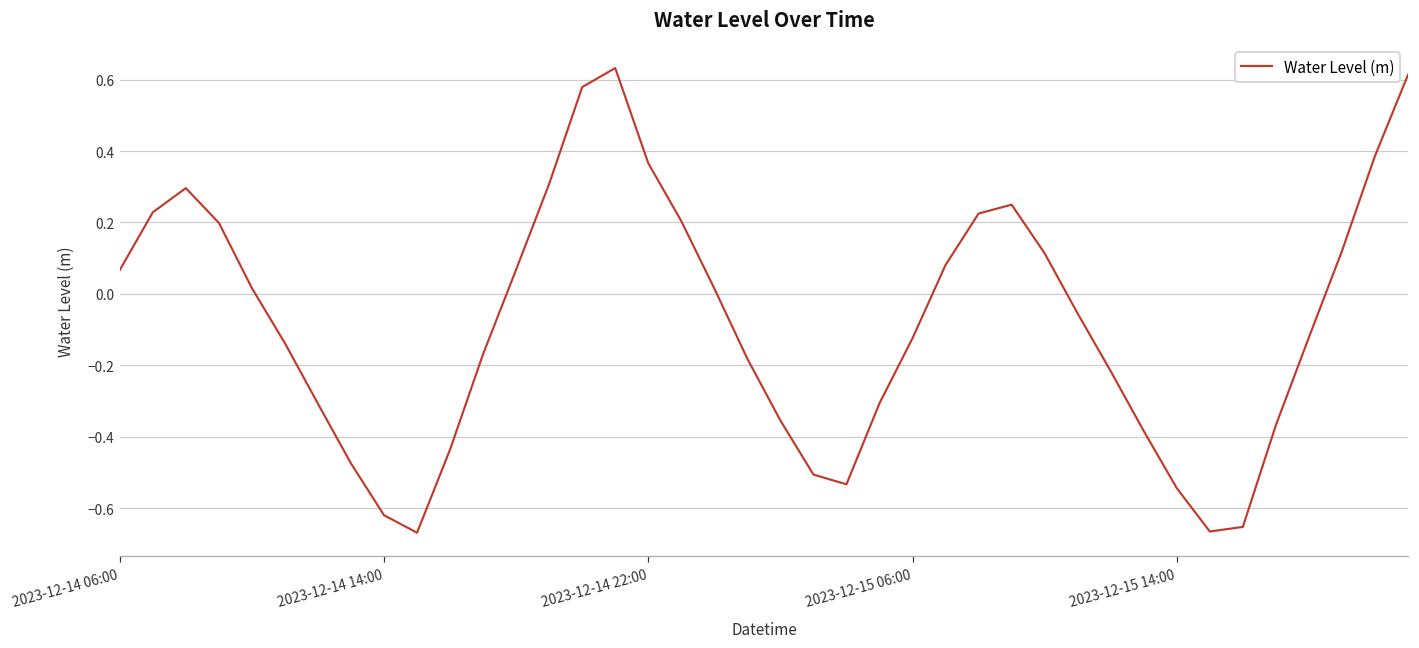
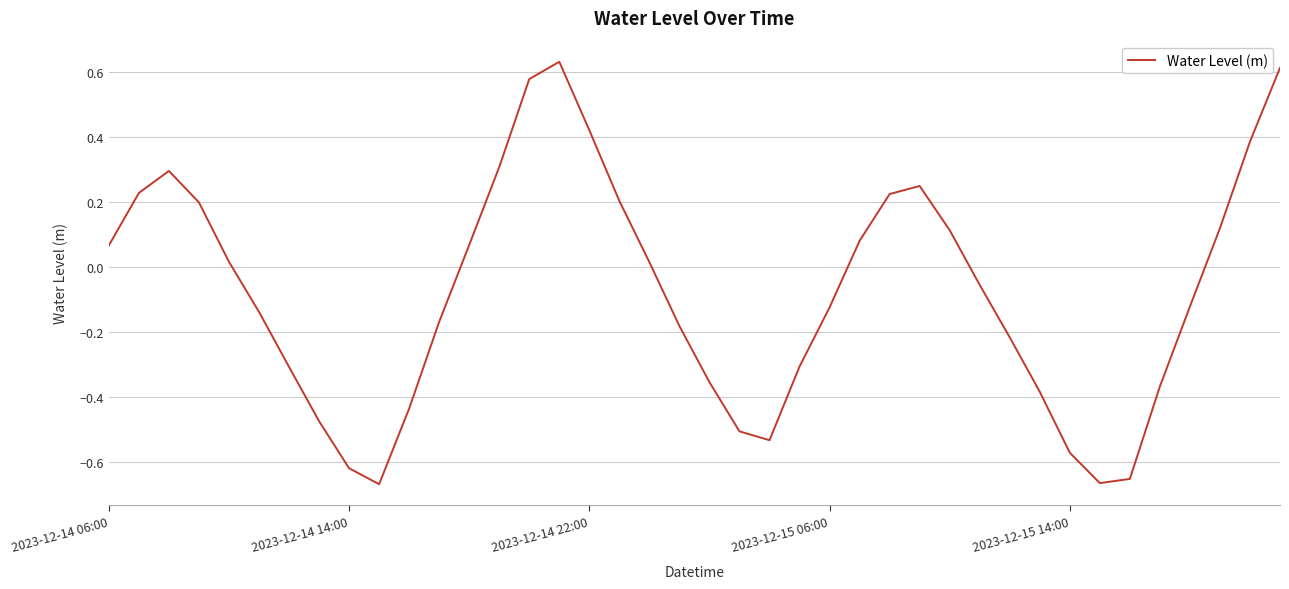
  {
    "2023-12-14 06:00": 0.07,
    "2023-12-14 14:00": -0.62,
-   "2023-12-14 22:00": 0.37,
+   "2023-12-14 22:00": 0.42,
    "2023-12-15 06:00": -0.12,
-   "2023-12-15 14:00": -0.54
+   "2023-12-15 14:00": -0.57
  }
